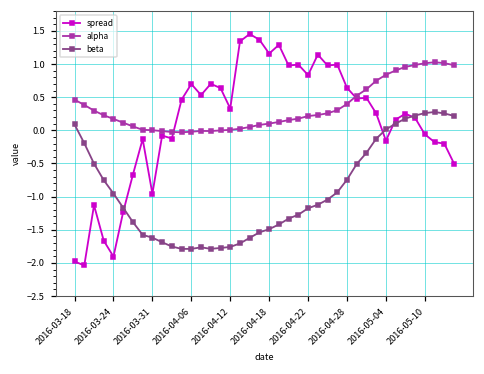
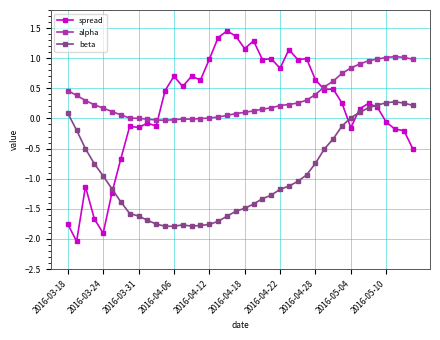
  {
    "spread": {
-     "2016-03-18": -2.0,
+     "2016-03-18": -1.8,
      "2016-03-24": -1.9,
-     "2016-03-31": -1.0,
+     "2016-03-31": -0.1,
      "2016-04-06": 0.7,
-     "2016-04-12": 0.3,
+     "2016-04-12": 1.0,
      "2016-04-18": 1.2,
      "2016-04-22": 0.8,
      "2016-04-28": 0.6,
      "2016-05-04": -0.2,
      "2016-05-10": -0.1
    }
  }
